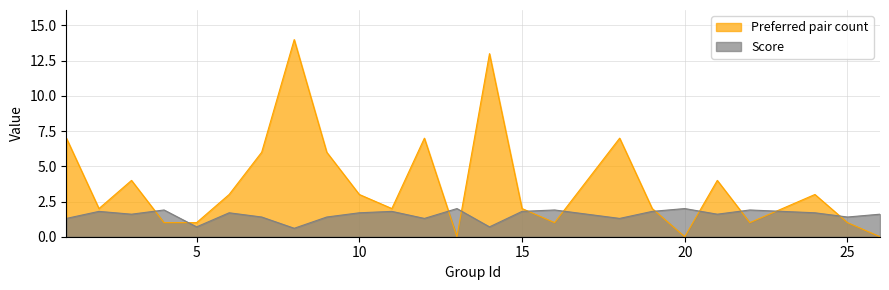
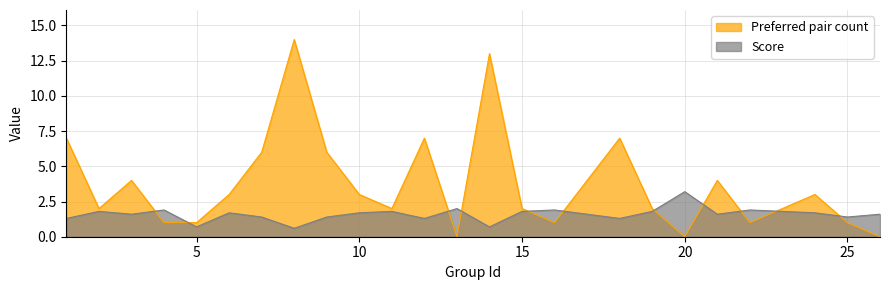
  {
    "Preferred pair count": {
      "5": 1.0,
      "10": 3.0,
      "15": 2.0,
      "20": 0.0,
      "25": 1.0
    },
    "Score": {
      "5": 0.7,
      "10": 1.7,
      "15": 1.8,
-     "20": 2.0,
+     "20": 3.2,
      "25": 1.4
    }
  }
